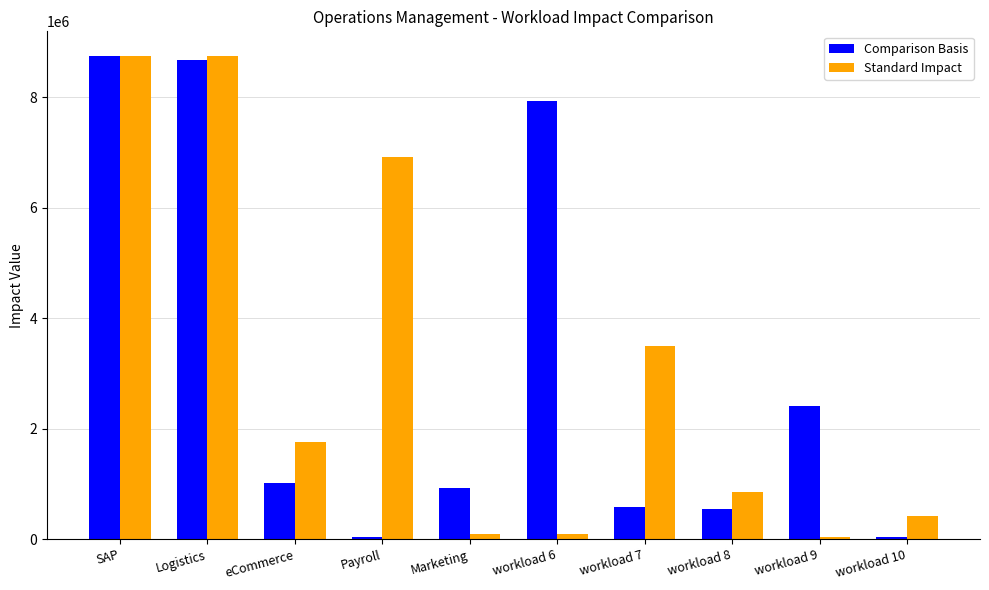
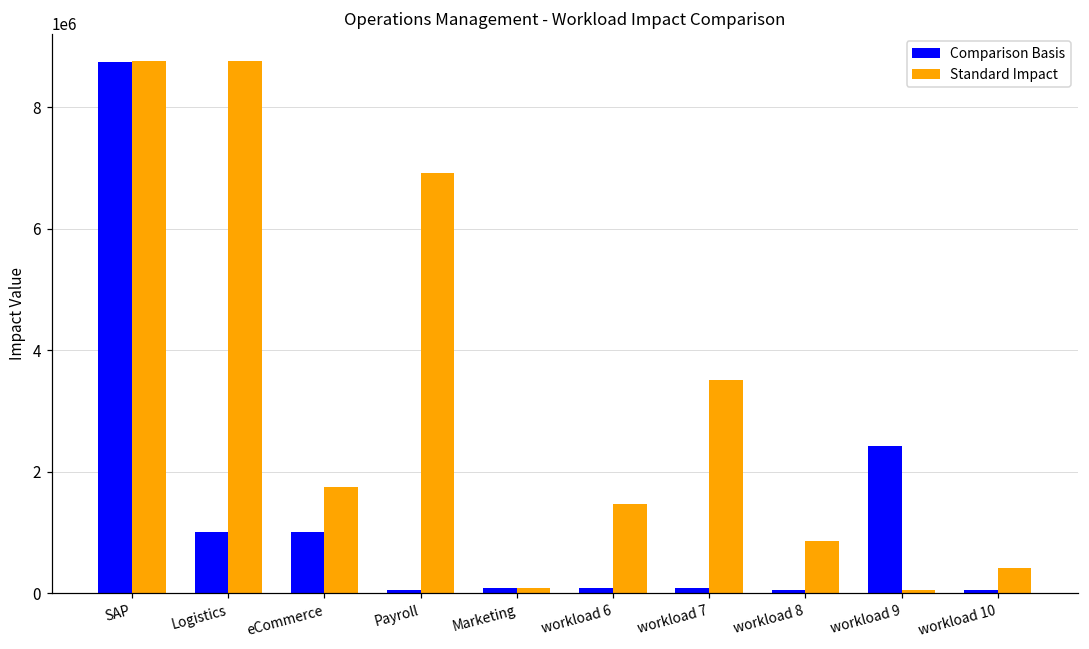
  {
    "Comparison Basis": {
      "SAP": 8800000,
-     "Logistics": 8700000,
+     "Logistics": 1000000,
      "eCommerce": 1000000,
-     "Marketing": 900000,
-     "workload 6": 7900000,
-     "workload 7": 600000,
-     "workload 8": 500000,
+     "Marketing": 100000,
+     "workload 6": 100000,
+     "workload 7": 100000,
+     "workload 8": 0,
      "workload 9": 2400000
    },
    "Standard Impact": {
      "SAP": 8800000,
      "Logistics": 8800000,
      "eCommerce": 1800000,
      "Payroll": 6900000,
      "Marketing": 100000,
-     "workload 6": 100000,
+     "workload 6": 1500000,
      "workload 7": 3500000,
      "workload 8": 900000,
      "workload 10": 400000
    }
  }
